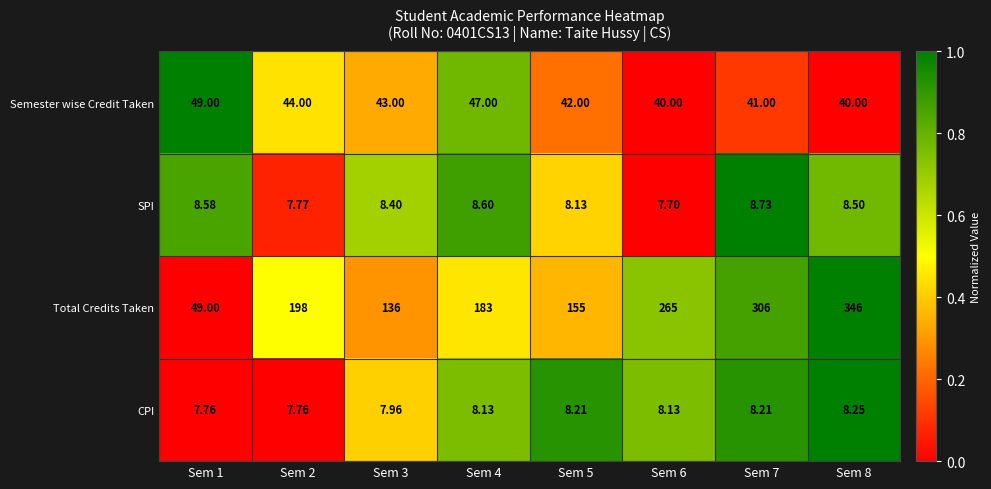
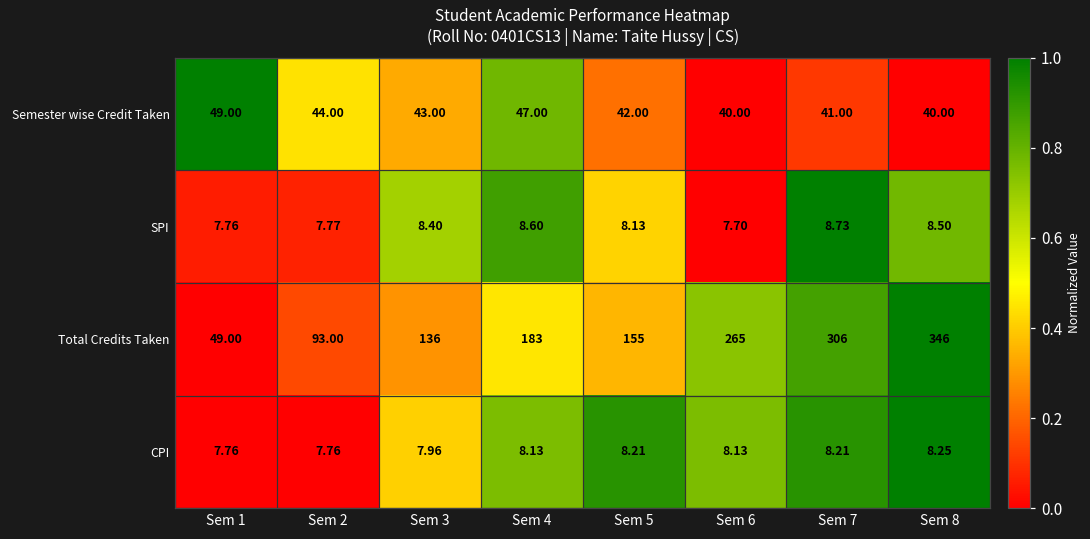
  {
    "Semester wise Credit Taken": {
      "Sem 1": 49.00,
      "Sem 2": 44.00,
      "Sem 3": 43.00,
      "Sem 4": 47.00,
      "Sem 5": 42.00,
      "Sem 6": 40.00,
      "Sem 7": 41.00,
      "Sem 8": 40.00
    },
    "SPI": {
-     "Sem 1": 8.58,
+     "Sem 1": 7.76,
      "Sem 2": 7.77,
      "Sem 3": 8.40,
      "Sem 4": 8.60,
      "Sem 5": 8.13,
      "Sem 6": 7.70,
      "Sem 7": 8.73,
      "Sem 8": 8.50
    },
    "Total Credits Taken": {
      "Sem 1": 49.00,
-     "Sem 2": 198,
+     "Sem 2": 93.00,
      "Sem 3": 136,
      "Sem 4": 183,
      "Sem 5": 155,
      "Sem 6": 265,
      "Sem 7": 306,
      "Sem 8": 346
    },
    "CPI": {
      "Sem 1": 7.76,
      "Sem 2": 7.76,
      "Sem 3": 7.96,
      "Sem 4": 8.13,
      "Sem 5": 8.21,
      "Sem 6": 8.13,
      "Sem 7": 8.21,
      "Sem 8": 8.25
    }
  }
